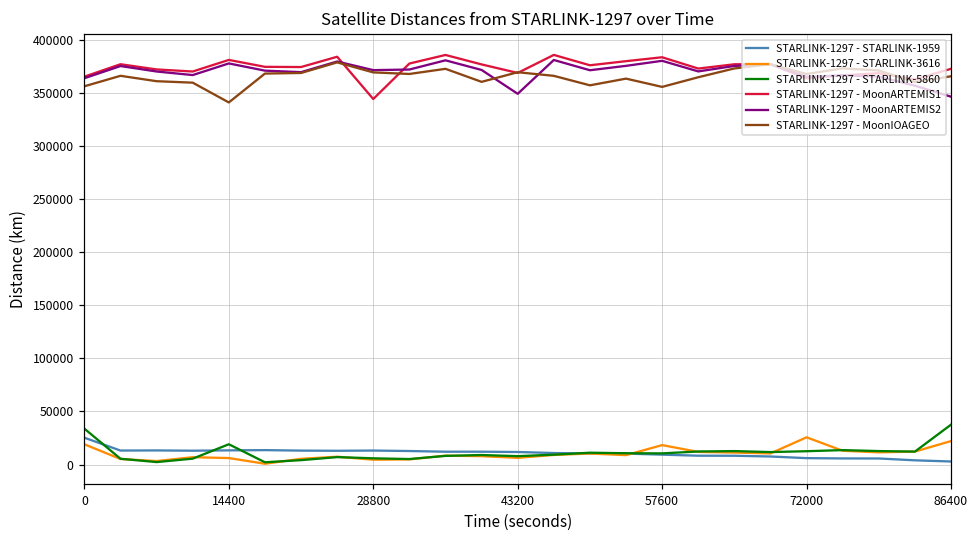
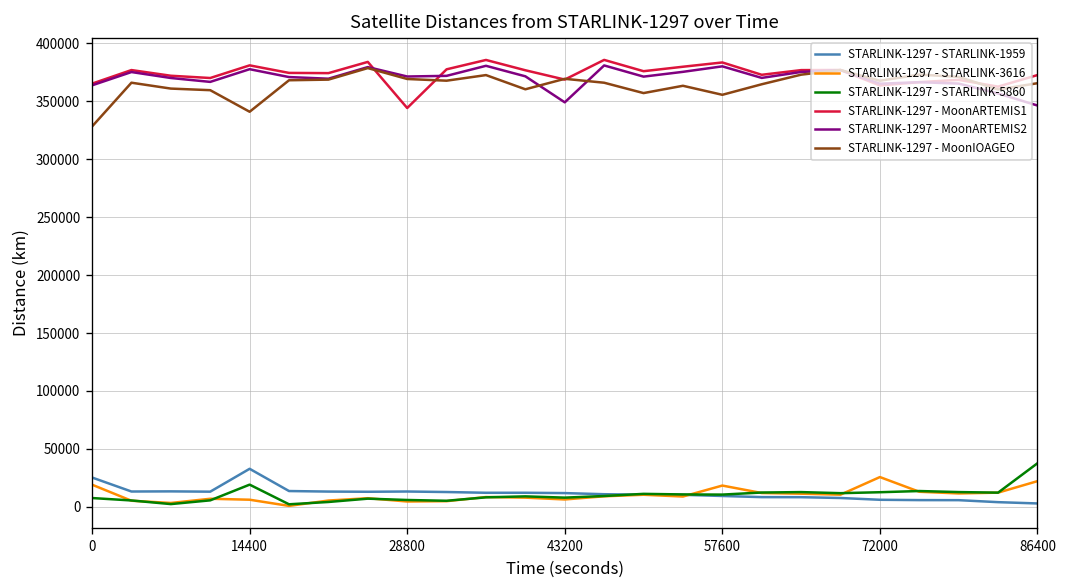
  {
    "STARLINK-1297 - STARLINK-1959": {
      "0": 30000,
-     "14400": 10000,
+     "14400": 30000,
      "28800": 10000,
      "43200": 10000,
      "72000": 10000,
      "86400": 0
    },
    "STARLINK-1297 - STARLINK-3616": {
      "0": 20000,
      "14400": 10000,
      "57600": 20000,
      "72000": 30000,
      "86400": 20000
    },
    "STARLINK-1297 - STARLINK-5860": {
-     "0": 30000,
+     "0": 10000,
      "14400": 20000,
      "72000": 10000,
      "86400": 40000
    },
    "STARLINK-1297 - MoonARTEMIS1": {
      "14400": 380000,
      "28800": 340000,
      "57600": 380000,
      "86400": 370000
    },
    "STARLINK-1297 - MoonARTEMIS2": {
      "14400": 380000,
      "43200": 350000,
      "57600": 380000,
      "86400": 350000
    },
    "STARLINK-1297 - MoonIOAGEO": {
-     "0": 360000,
+     "0": 330000,
      "14400": 340000,
      "57600": 360000,
      "86400": 370000
    }
  }
